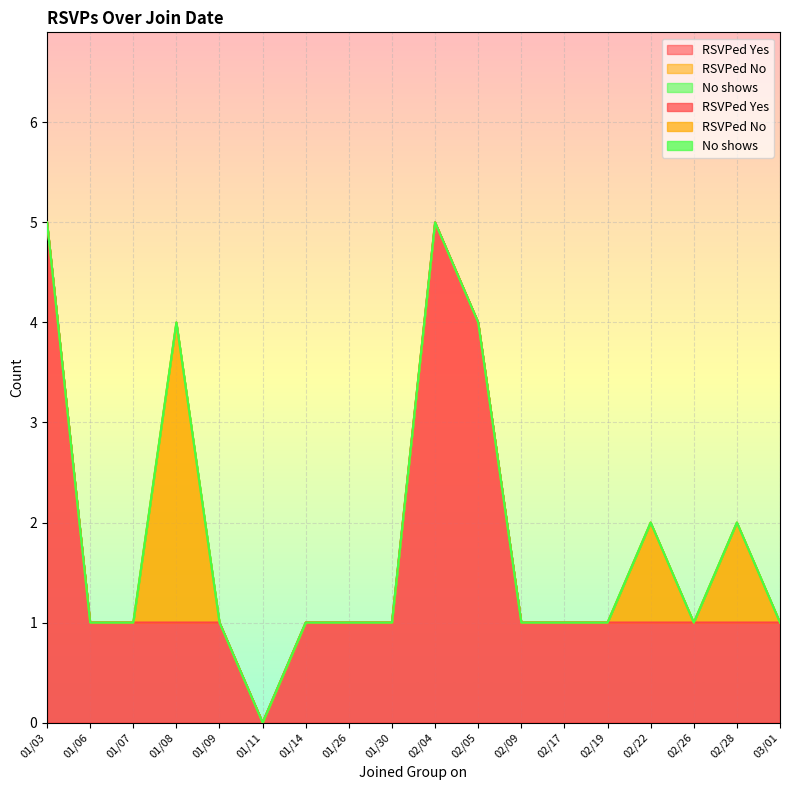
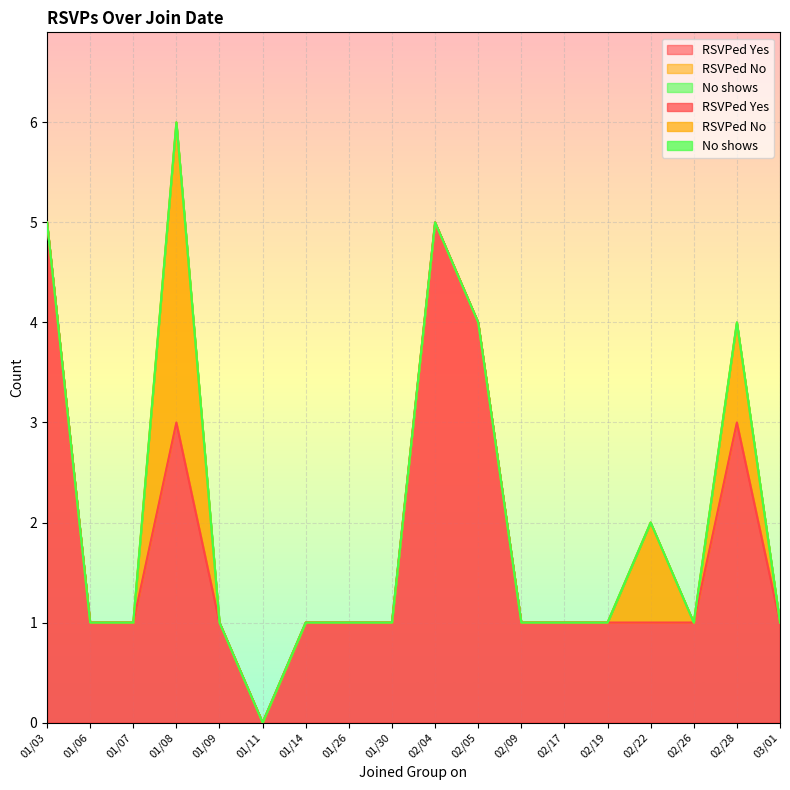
  {
    "RSVPed Yes": {
-     "01/08": 1,
+     "01/08": 3,
      "02/22": 1,
-     "02/28": 1
+     "02/28": 3
    }
  }
